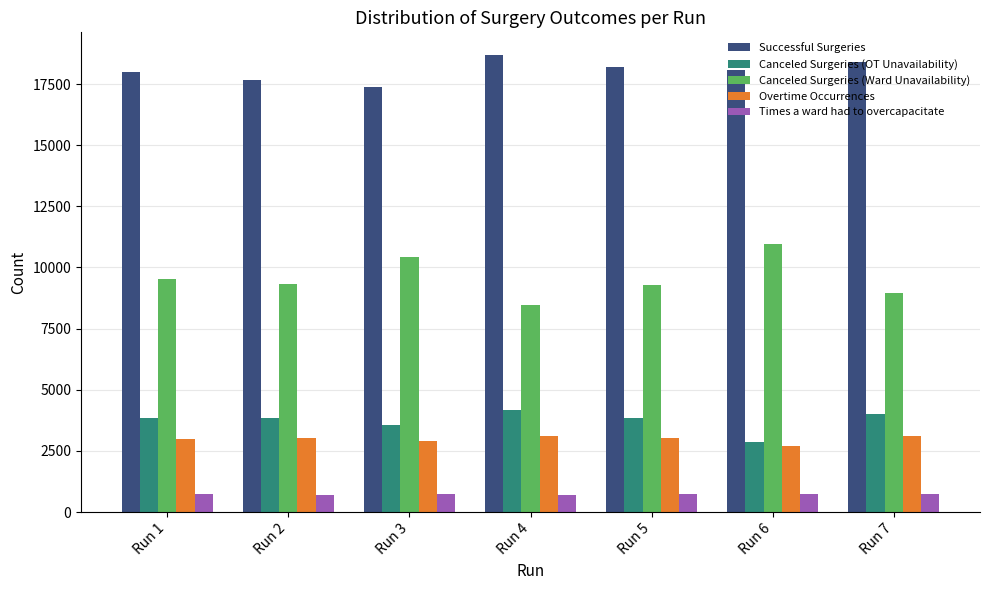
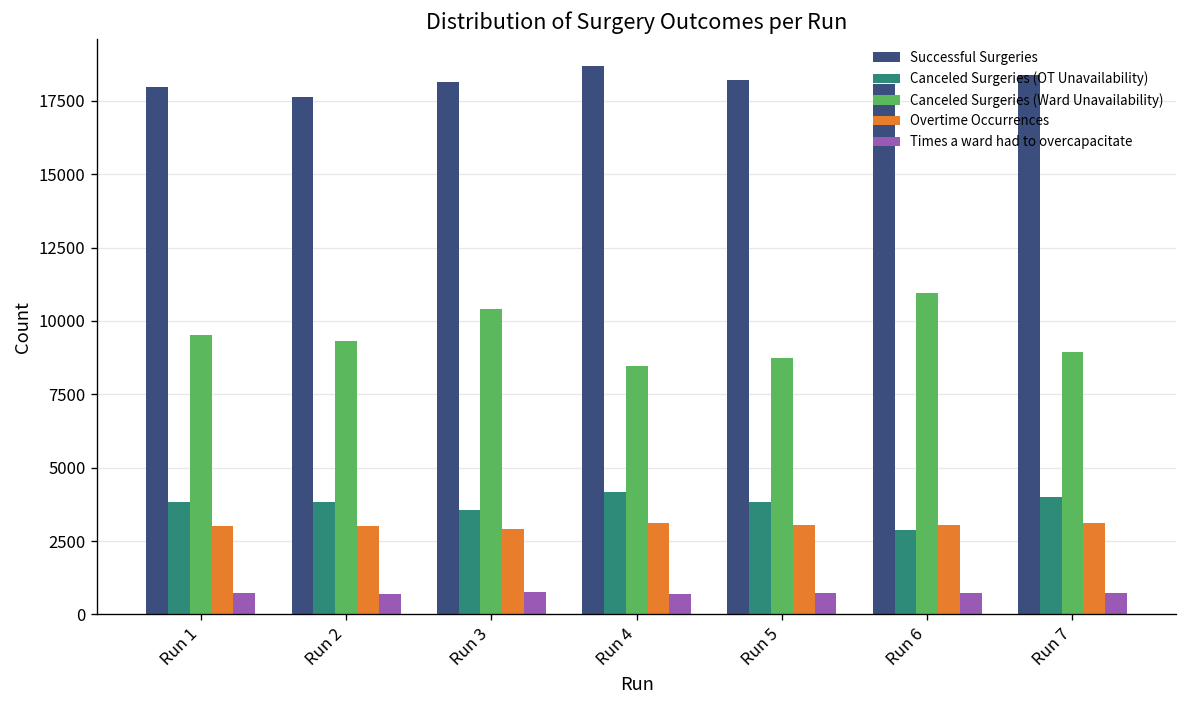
  {
    "Successful Surgeries": {
      "Run 1": 18000,
      "Run 2": 17600,
-     "Run 3": 17400,
+     "Run 3": 18200,
      "Run 4": 18700,
      "Run 5": 18200,
      "Run 6": 18100,
      "Run 7": 18400
    },
    "Canceled Surgeries (OT Unavailability)": {
      "Run 1": 3800,
      "Run 2": 3800,
      "Run 3": 3600,
      "Run 4": 4200,
      "Run 5": 3800,
      "Run 6": 2900,
      "Run 7": 4000
    },
    "Canceled Surgeries (Ward Unavailability)": {
      "Run 1": 9500,
      "Run 2": 9300,
      "Run 3": 10400,
      "Run 4": 8500,
-     "Run 5": 9300,
+     "Run 5": 8700,
      "Run 6": 11000,
      "Run 7": 8900
    },
    "Overtime Occurrences": {
      "Run 1": 3000,
      "Run 2": 3000,
      "Run 3": 2900,
      "Run 4": 3100,
      "Run 5": 3000,
-     "Run 6": 2700,
+     "Run 6": 3100,
      "Run 7": 3100
    },
    "Times a ward had to overcapacitate": {
      "Run 1": 700,
      "Run 2": 700,
      "Run 3": 800,
      "Run 4": 700,
      "Run 5": 700,
      "Run 6": 700,
      "Run 7": 700
    }
  }
